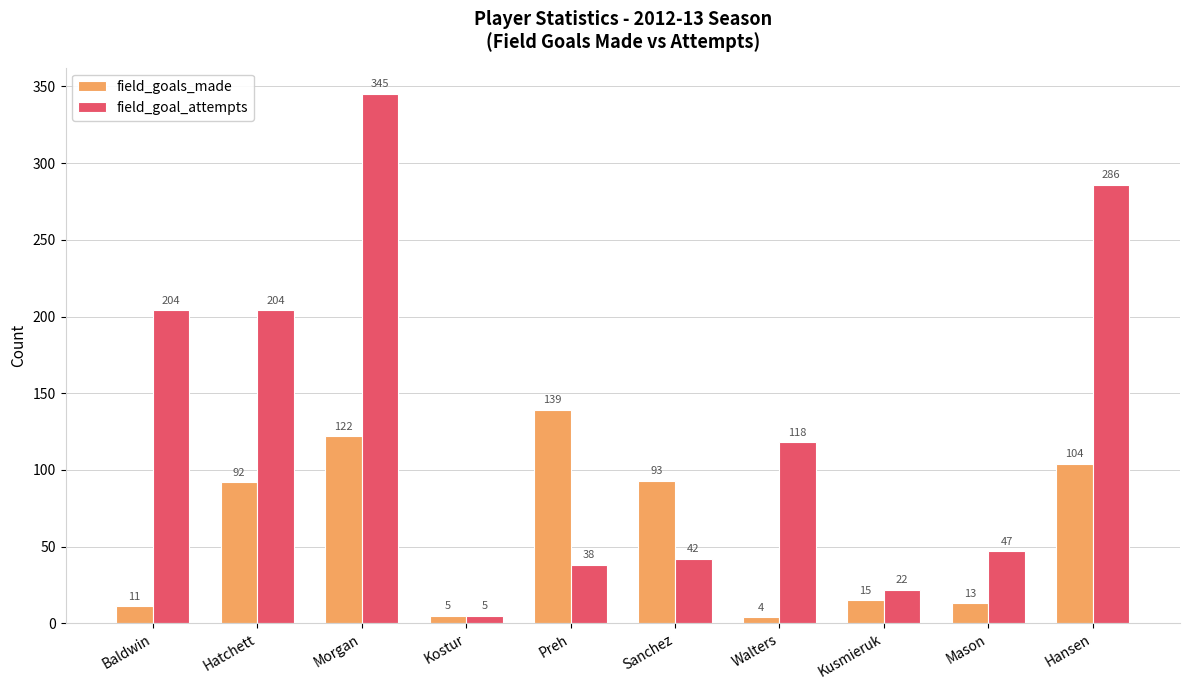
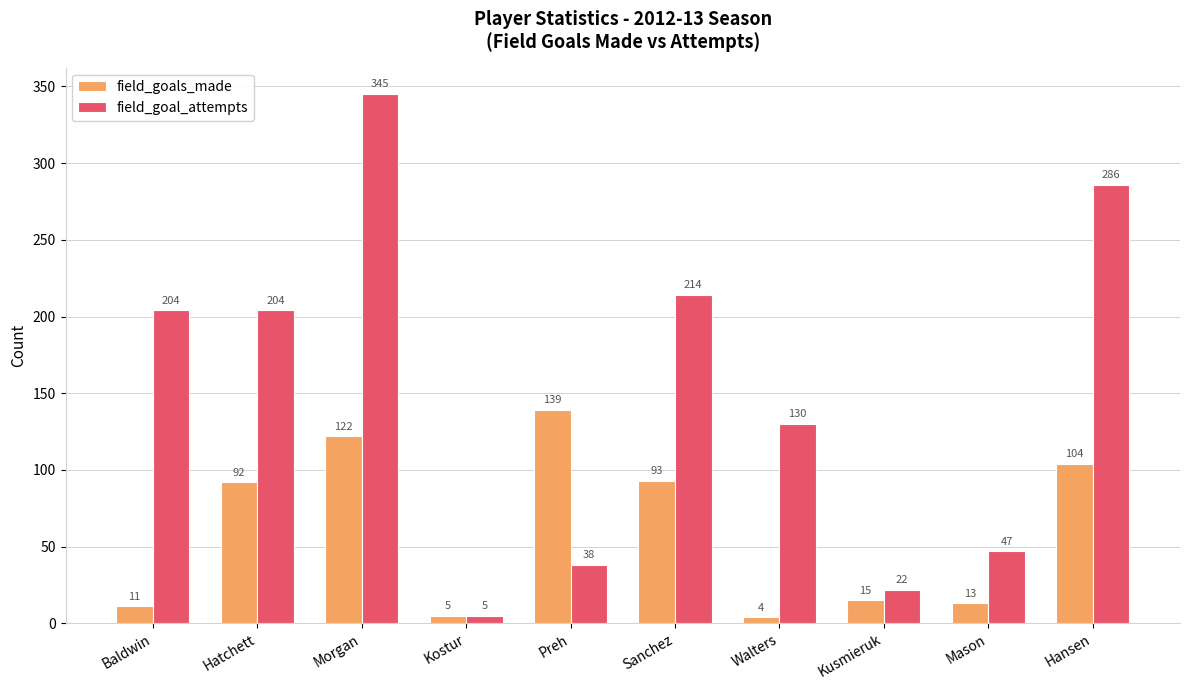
  {
    "field_goals_made": {
      "Baldwin": 11,
      "Hatchett": 92,
      "Morgan": 122,
      "Kostur": 5,
      "Preh": 139,
      "Sanchez": 93,
      "Walters": 4,
      "Kusmieruk": 15,
      "Mason": 13,
      "Hansen": 104
    },
    "field_goal_attempts": {
      "Baldwin": 204,
      "Hatchett": 204,
      "Morgan": 345,
      "Kostur": 5,
      "Preh": 38,
-     "Sanchez": 42,
-     "Walters": 118,
+     "Sanchez": 214,
+     "Walters": 130,
      "Kusmieruk": 22,
      "Mason": 47,
      "Hansen": 286
    }
  }
